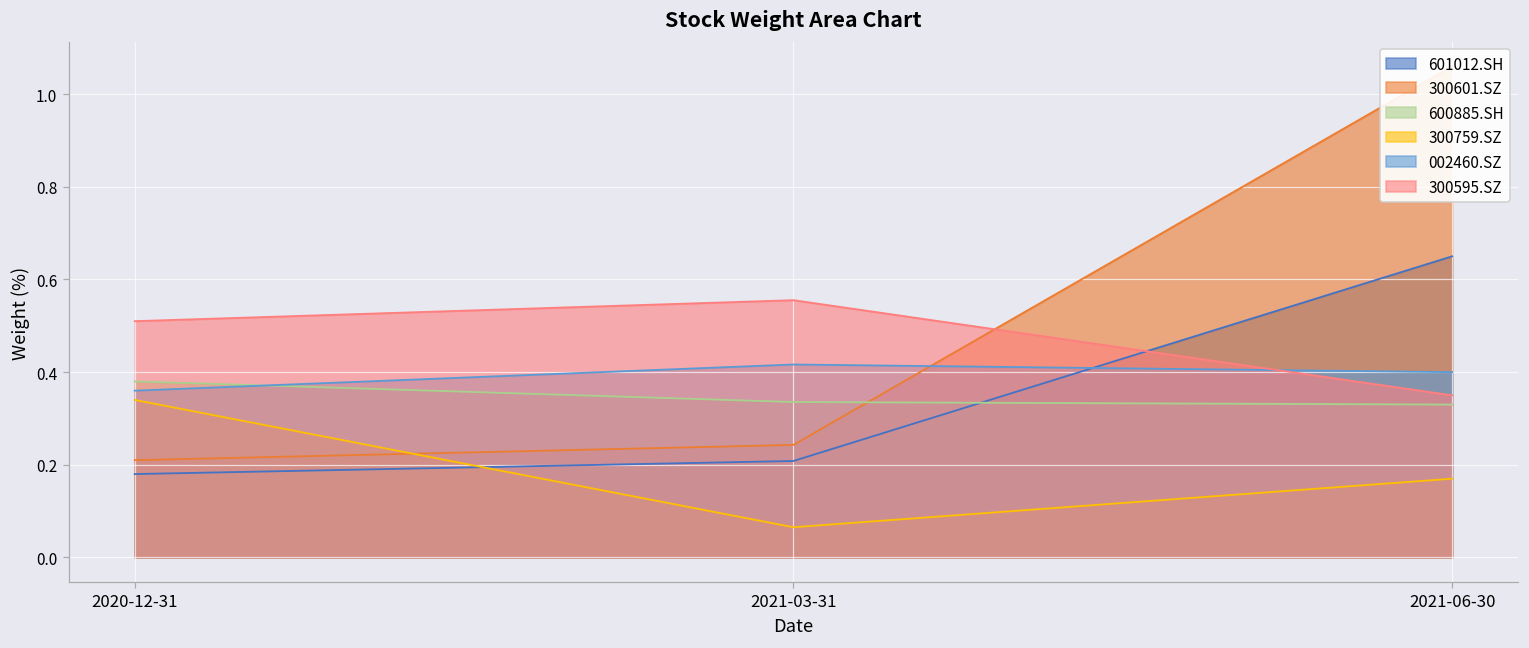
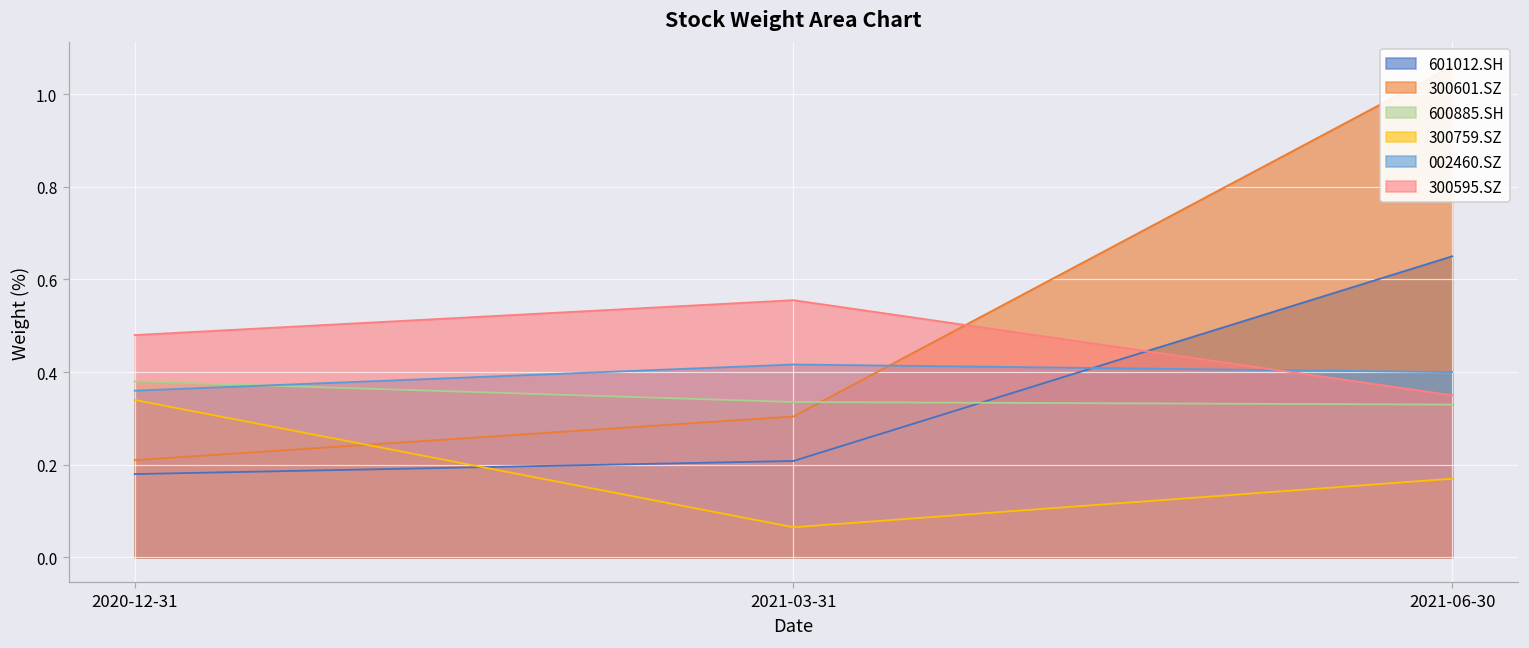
  {
    "300601.SZ": {
      "2020-12-31": 0.21,
-     "2021-03-31": 0.24
+     "2021-03-31": 0.30
    },
    "600885.SH": {
      "2020-12-31": 0.38,
      "2021-03-31": 0.34,
      "2021-06-30": 0.33
    },
    "300759.SZ": {
      "2020-12-31": 0.34,
      "2021-03-31": 0.07,
      "2021-06-30": 0.17
    },
    "300595.SZ": {
-     "2020-12-31": 0.51,
+     "2020-12-31": 0.48,
      "2021-03-31": 0.56,
      "2021-06-30": 0.35
    }
  }
